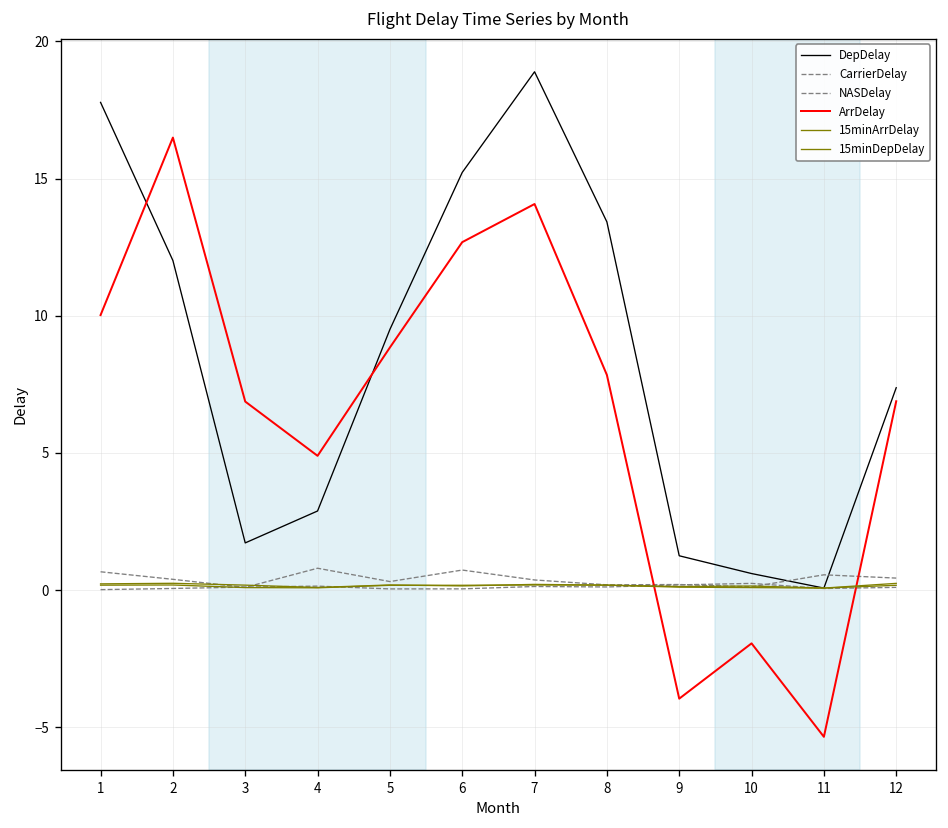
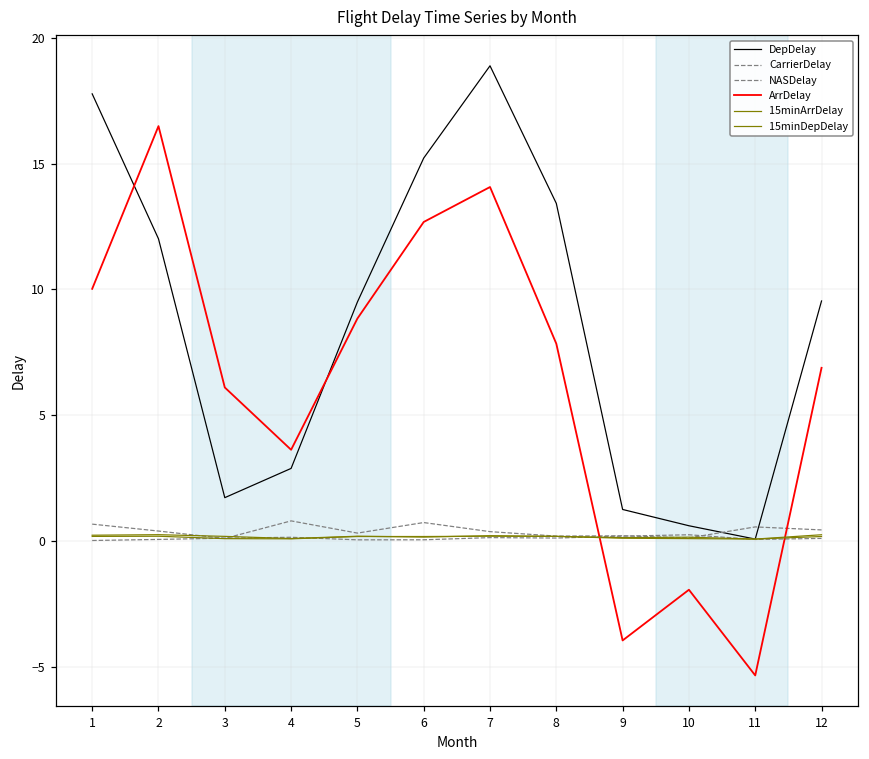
  {
    "DepDelay": {
      "1": 17.8,
      "2": 12.0,
      "3": 1.7,
      "4": 2.9,
      "5": 9.5,
      "6": 15.2,
      "7": 18.9,
      "8": 13.4,
      "9": 1.3,
      "10": 0.6,
-     "12": 7.4
+     "12": 9.5
    },
    "ArrDelay": {
      "1": 10.0,
      "2": 16.5,
-     "3": 6.9,
-     "4": 4.9,
+     "3": 6.1,
+     "4": 3.6,
      "5": 8.8,
      "6": 12.7,
      "7": 14.1,
      "8": 7.8,
      "9": -4.0,
      "10": -1.9,
      "11": -5.3,
      "12": 6.9
    }
  }
